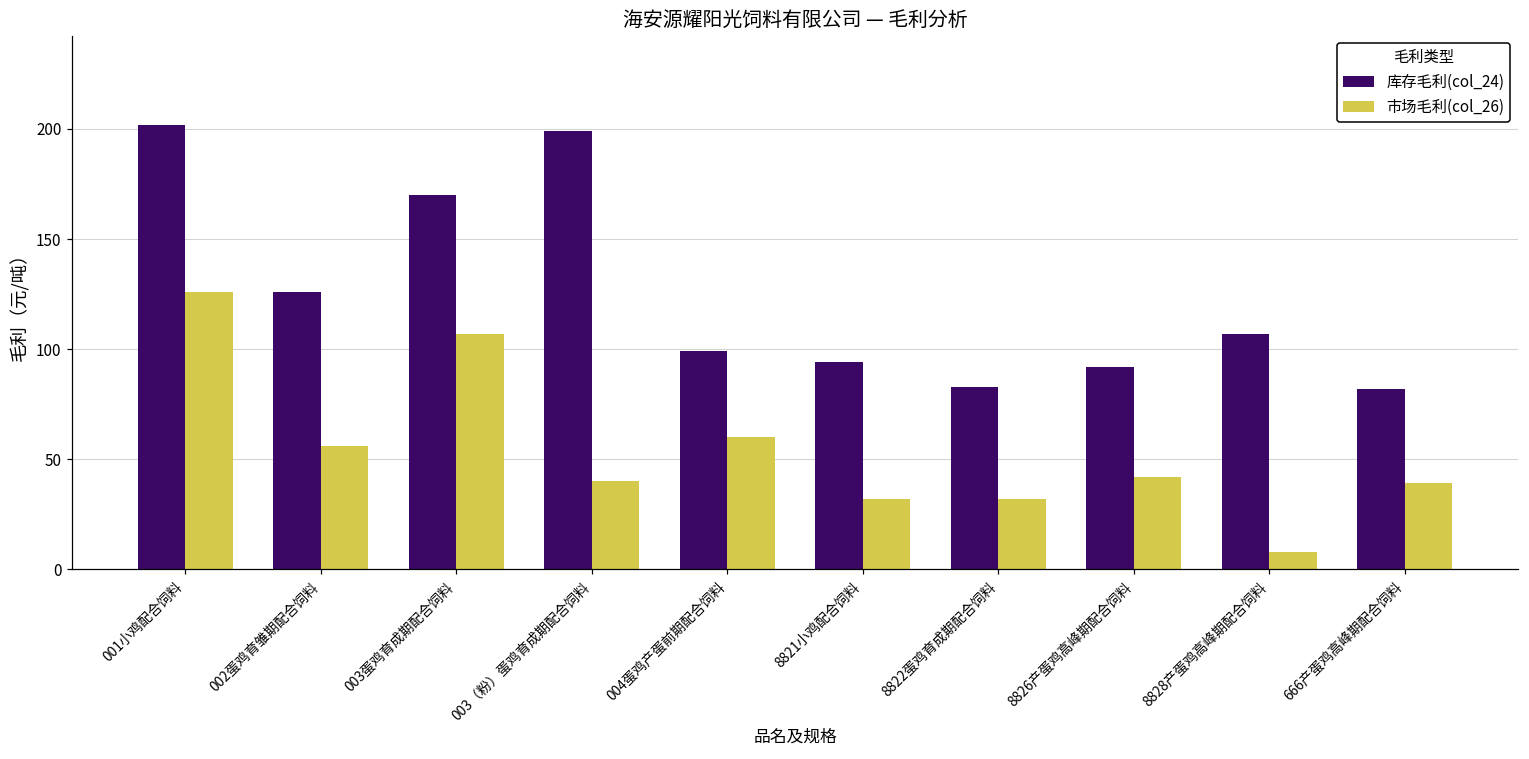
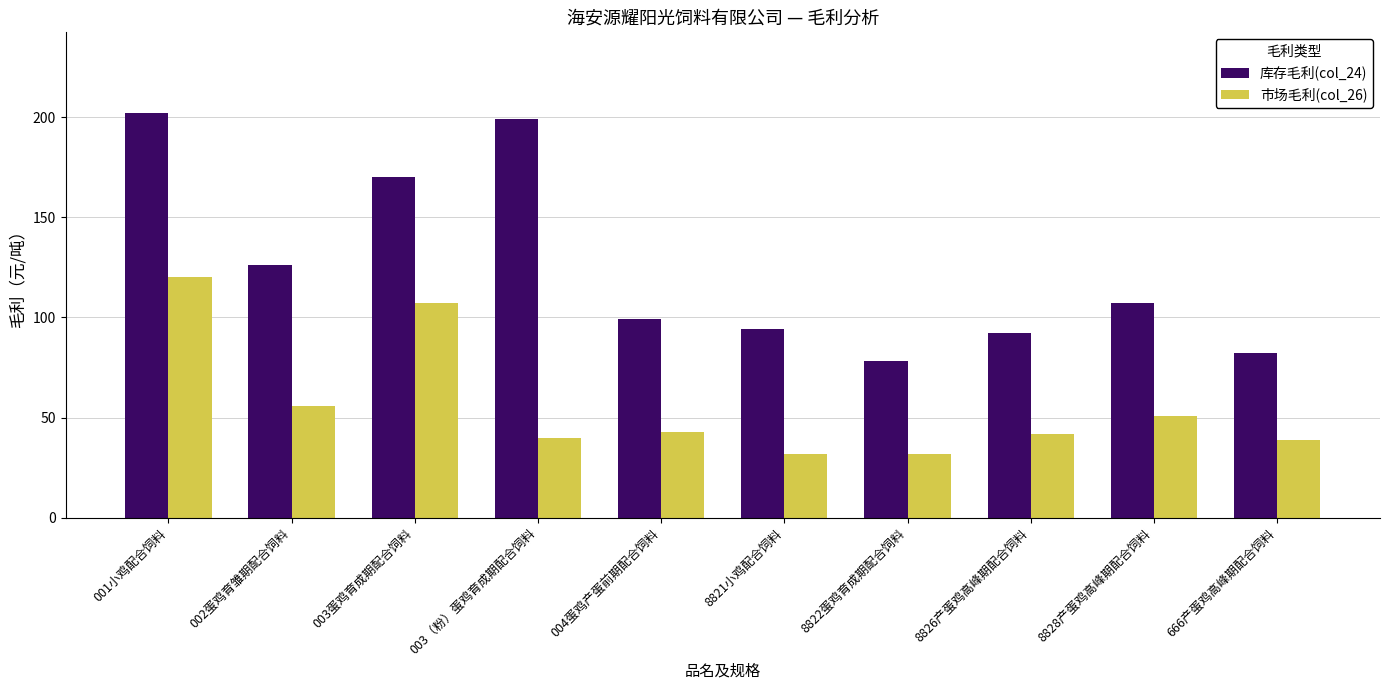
  {
    "库存毛利(col_24)": {
      "001小鸡配合饲料": 202,
      "002蛋鸡育雏期配合饲料": 126,
      "003蛋鸡育成期配合饲料": 170,
      "003（粉）蛋鸡育成期配合饲料": 199,
      "004蛋鸡产蛋前期配合饲料": 99,
      "8821小鸡配合饲料": 94,
-     "8822蛋鸡育成期配合饲料": 83,
+     "8822蛋鸡育成期配合饲料": 78,
      "8826产蛋鸡高峰期配合饲料": 92,
      "8828产蛋鸡高峰期配合饲料": 107,
      "666产蛋鸡高峰期配合饲料": 82
    },
    "市场毛利(col_26)": {
-     "001小鸡配合饲料": 126,
+     "001小鸡配合饲料": 120,
      "002蛋鸡育雏期配合饲料": 56,
      "003蛋鸡育成期配合饲料": 107,
      "003（粉）蛋鸡育成期配合饲料": 40,
-     "004蛋鸡产蛋前期配合饲料": 60,
+     "004蛋鸡产蛋前期配合饲料": 43,
      "8821小鸡配合饲料": 32,
      "8822蛋鸡育成期配合饲料": 32,
      "8826产蛋鸡高峰期配合饲料": 42,
-     "8828产蛋鸡高峰期配合饲料": 8,
+     "8828产蛋鸡高峰期配合饲料": 51,
      "666产蛋鸡高峰期配合饲料": 39
    }
  }
